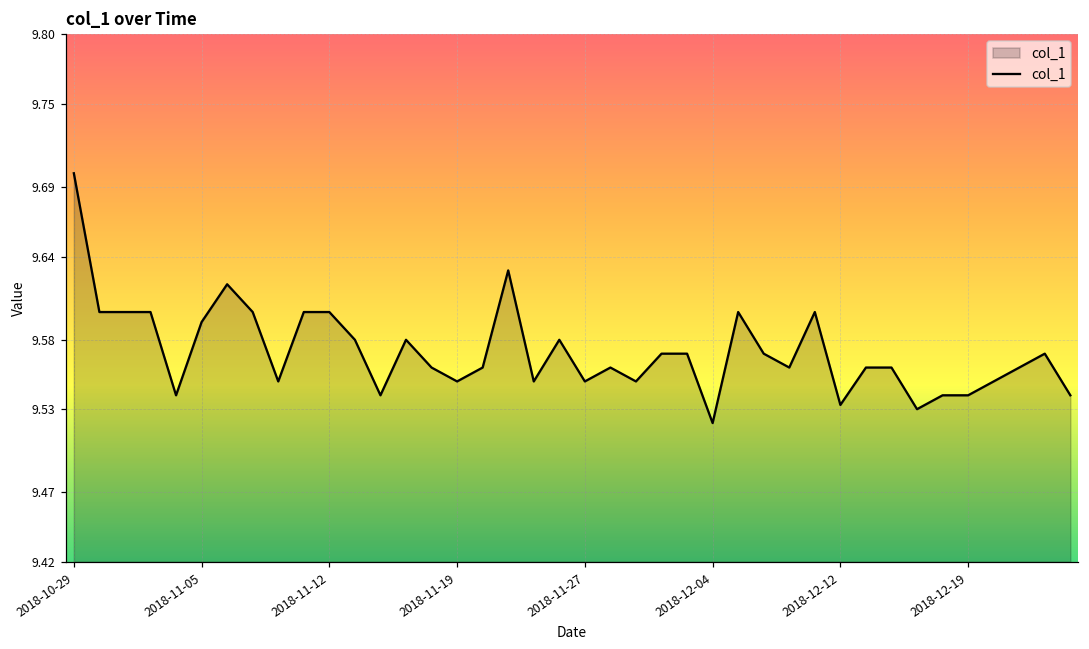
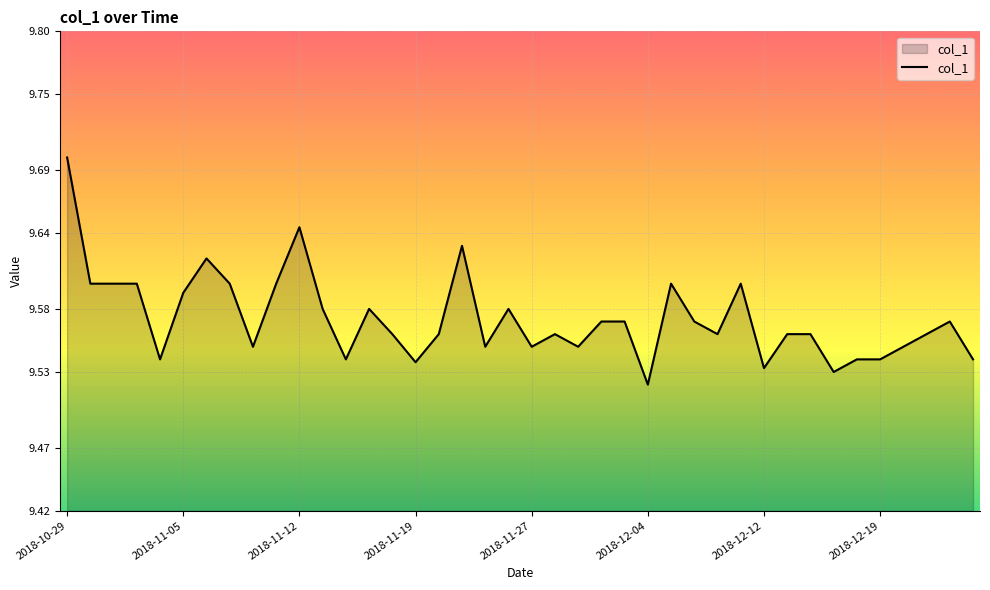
  {
    "2018-10-29": 9.700,
    "2018-11-05": 9.593,
-   "2018-11-12": 9.600,
-   "2018-11-19": 9.550,
+   "2018-11-12": 9.645,
+   "2018-11-19": 9.538,
    "2018-11-27": 9.550,
    "2018-12-04": 9.520,
    "2018-12-12": 9.533,
    "2018-12-19": 9.540
  }
